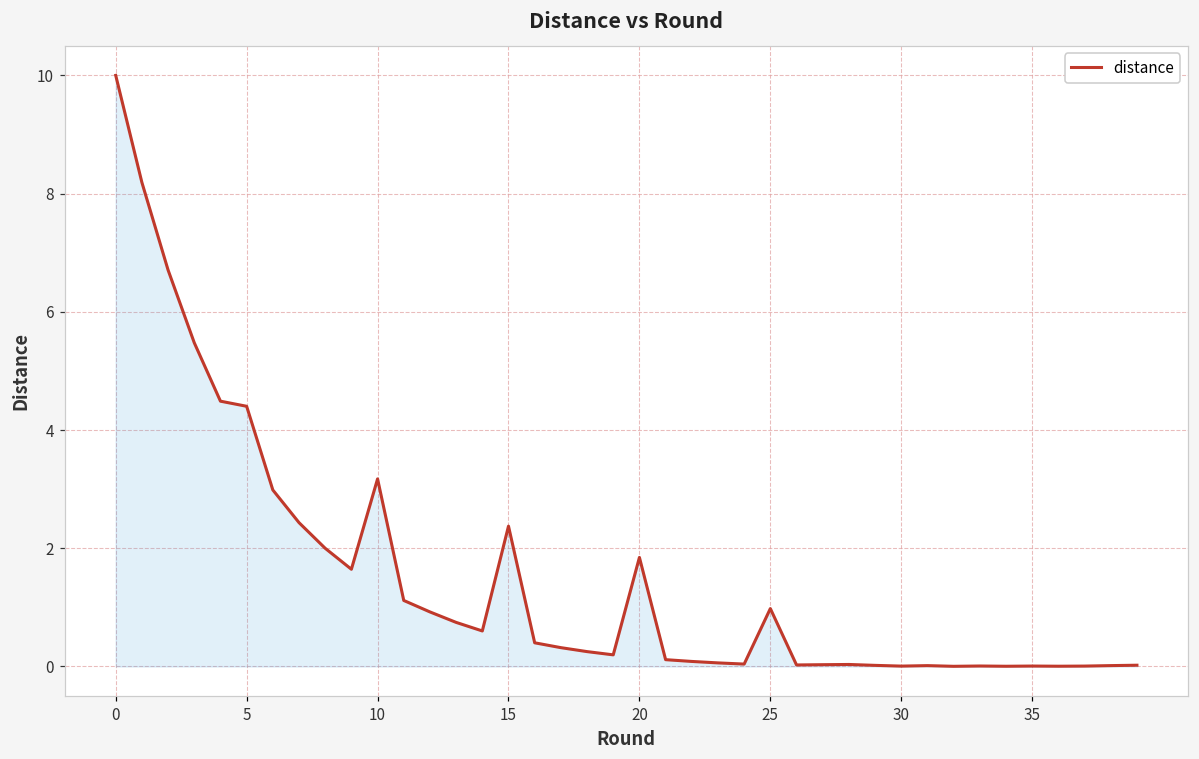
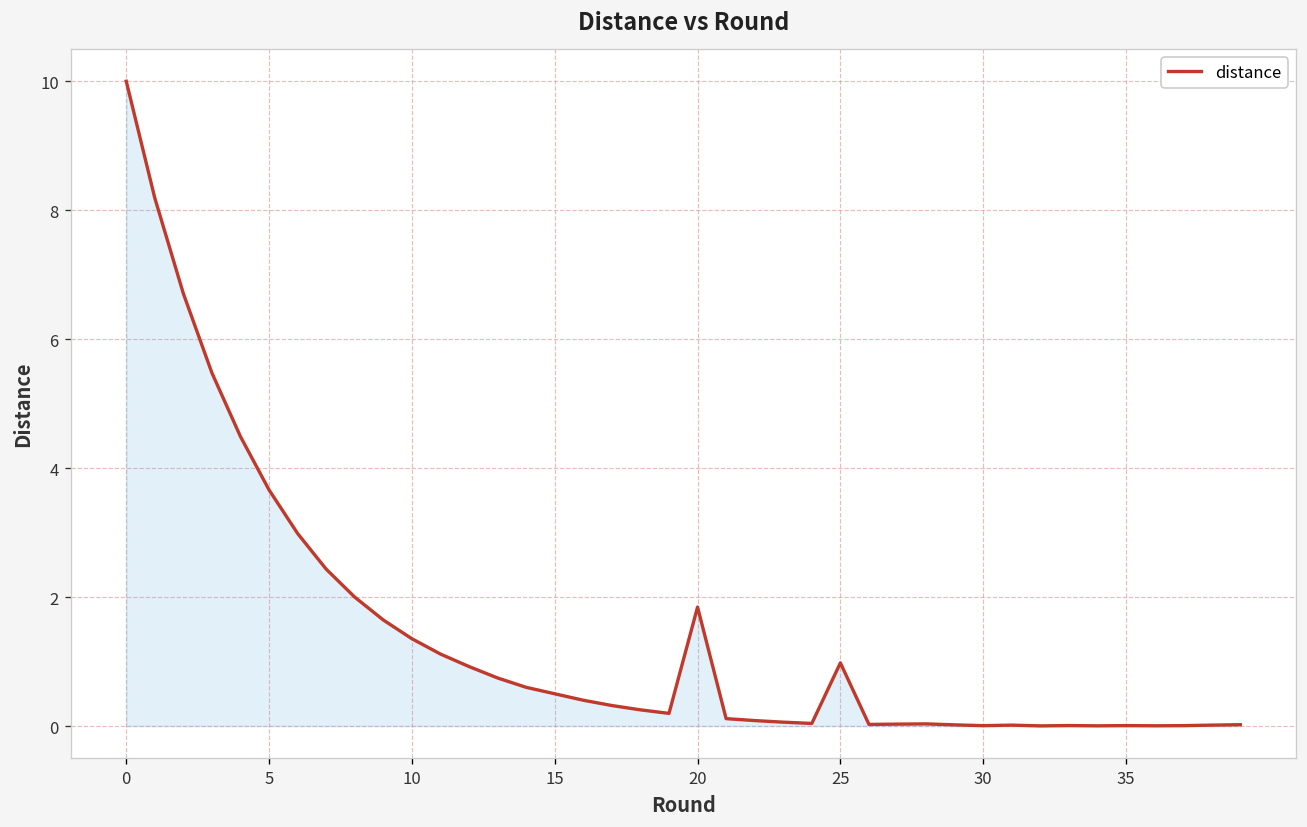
  {
    "0": 10.0,
-   "5": 4.4,
-   "10": 3.2,
-   "15": 2.4,
+   "5": 3.7,
+   "10": 1.4,
+   "15": 0.5,
    "20": 1.8,
    "25": 1.0,
    "30": 0.0,
    "35": 0.0
  }
